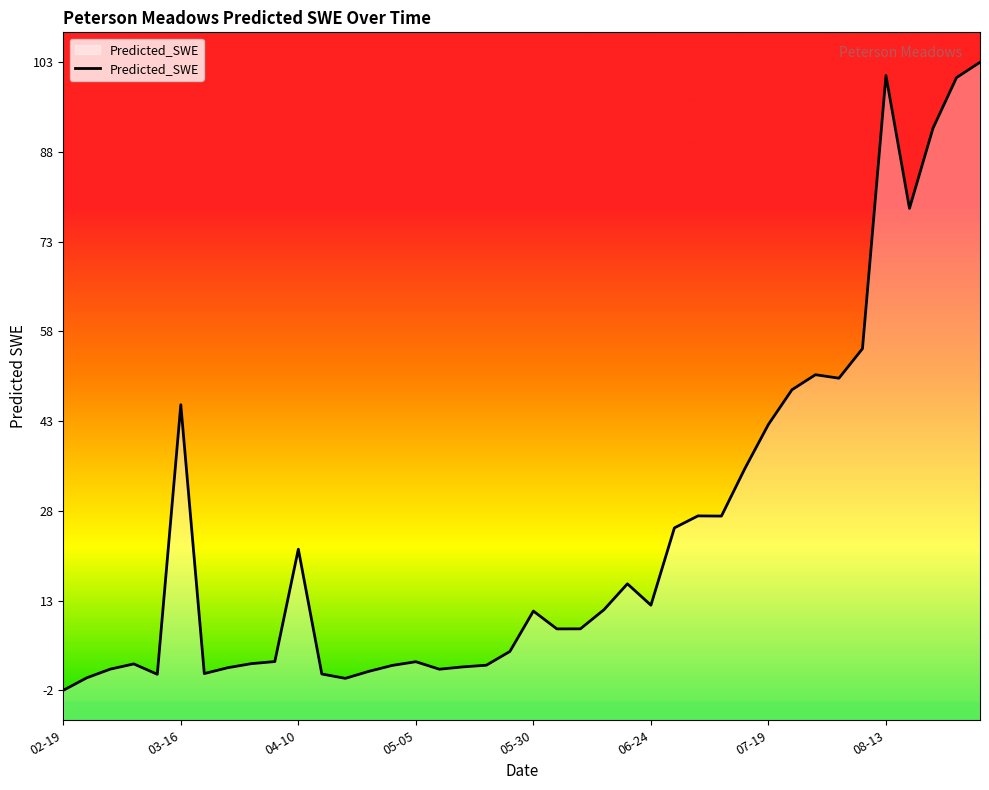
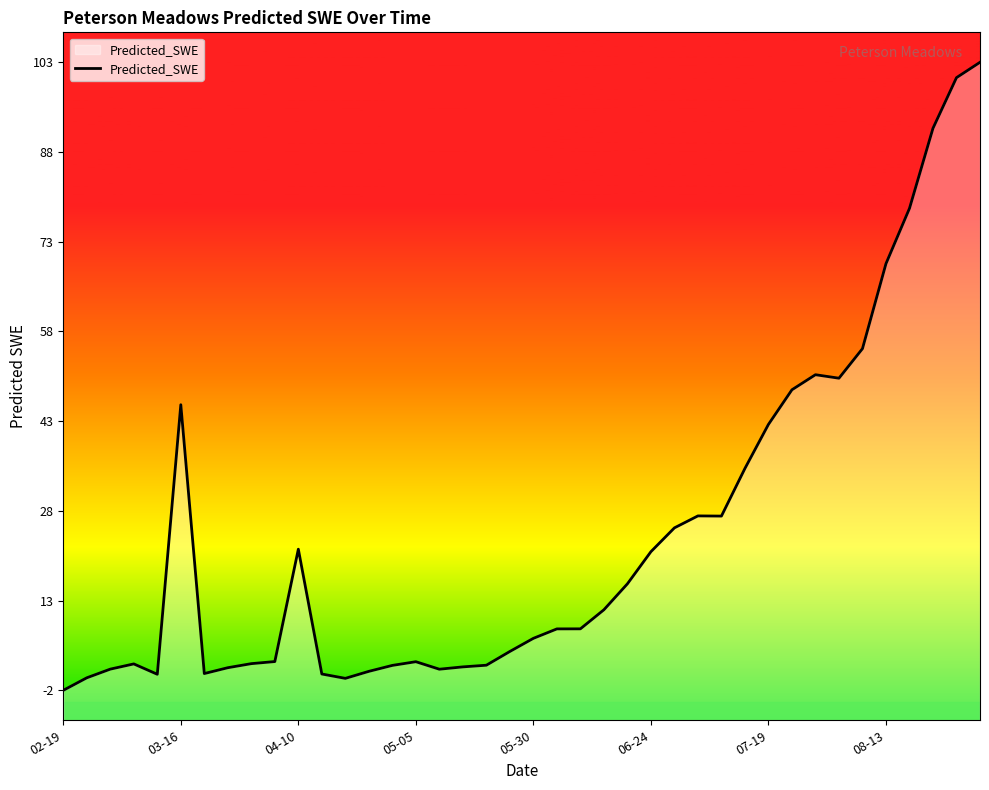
  {
    "02-19": -2,
    "03-16": 46,
    "04-10": 22,
    "05-05": 3,
-   "05-30": 11,
-   "06-24": 12,
+   "05-30": 7,
+   "06-24": 21,
    "07-19": 43,
-   "08-13": 101
+   "08-13": 69
  }
